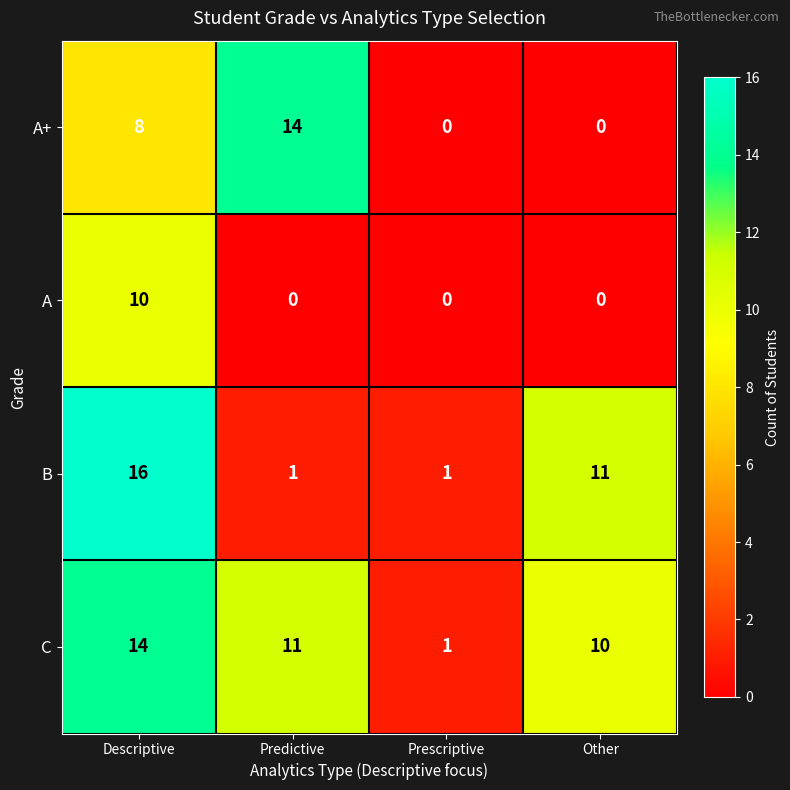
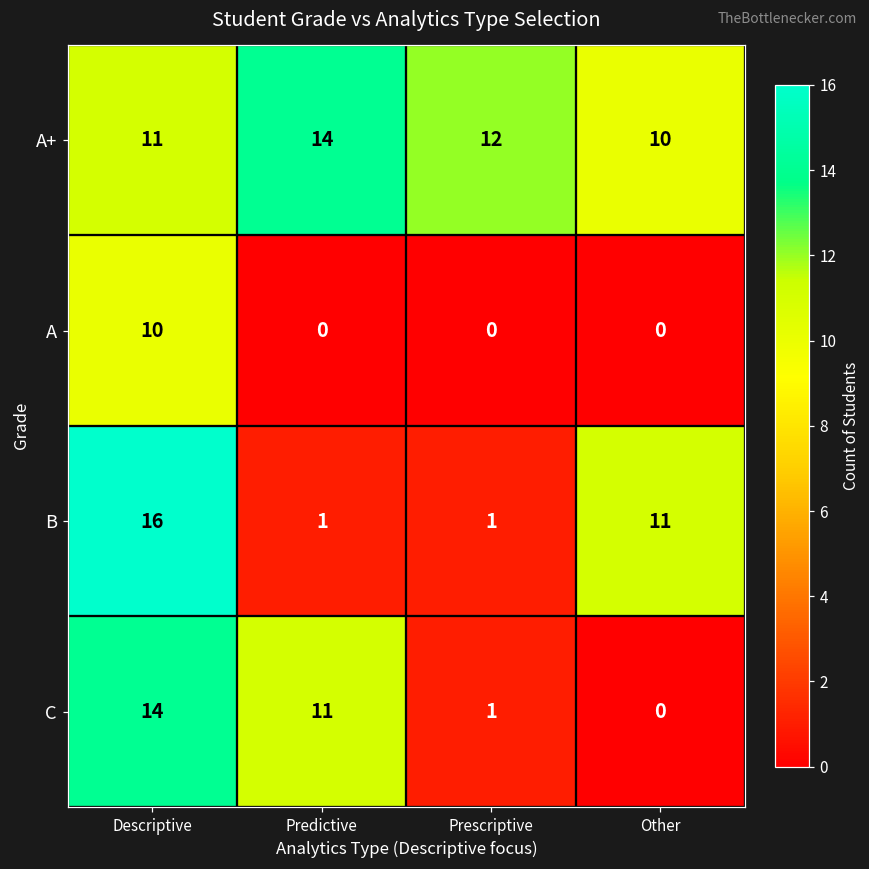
  {
    "A+": {
-     "Descriptive": 8,
+     "Descriptive": 11,
      "Predictive": 14,
-     "Prescriptive": 0,
-     "Other": 0
+     "Prescriptive": 12,
+     "Other": 10
    },
    "A": {
      "Descriptive": 10,
      "Predictive": 0,
      "Prescriptive": 0,
      "Other": 0
    },
    "B": {
      "Descriptive": 16,
      "Predictive": 1,
      "Prescriptive": 1,
      "Other": 11
    },
    "C": {
      "Descriptive": 14,
      "Predictive": 11,
      "Prescriptive": 1,
-     "Other": 10
+     "Other": 0
    }
  }
